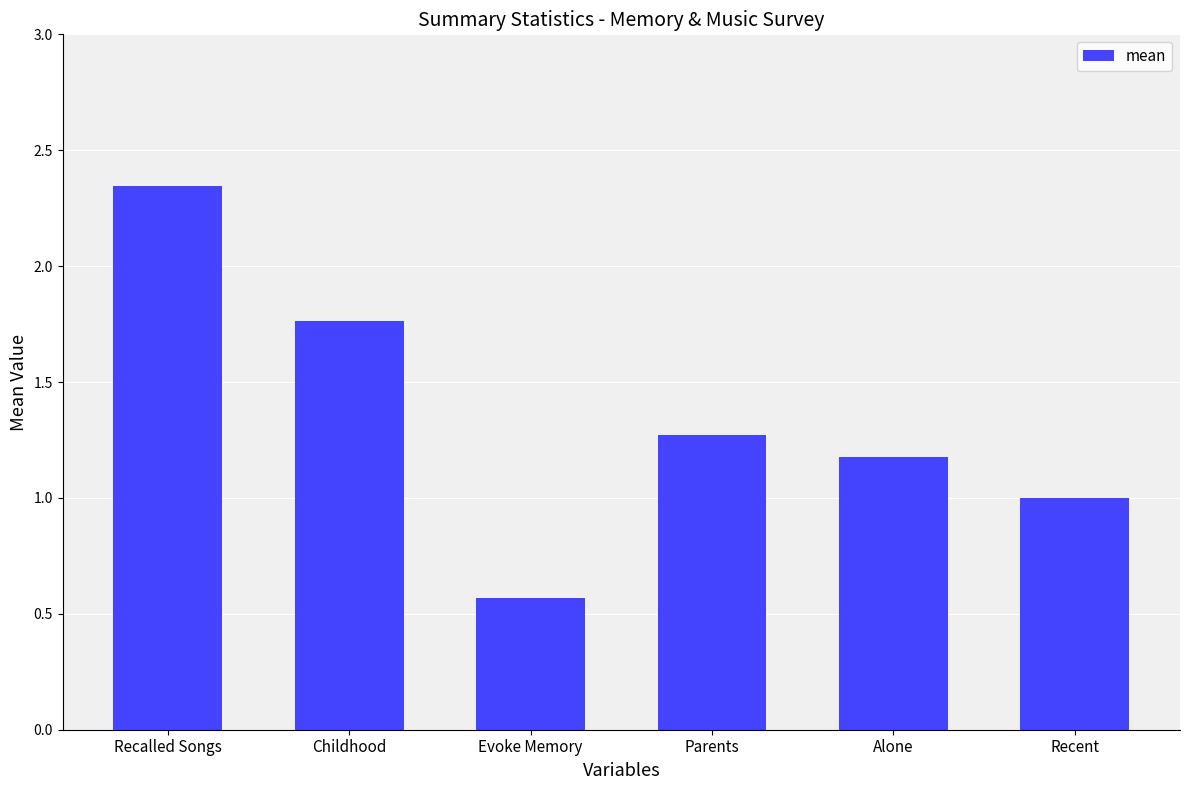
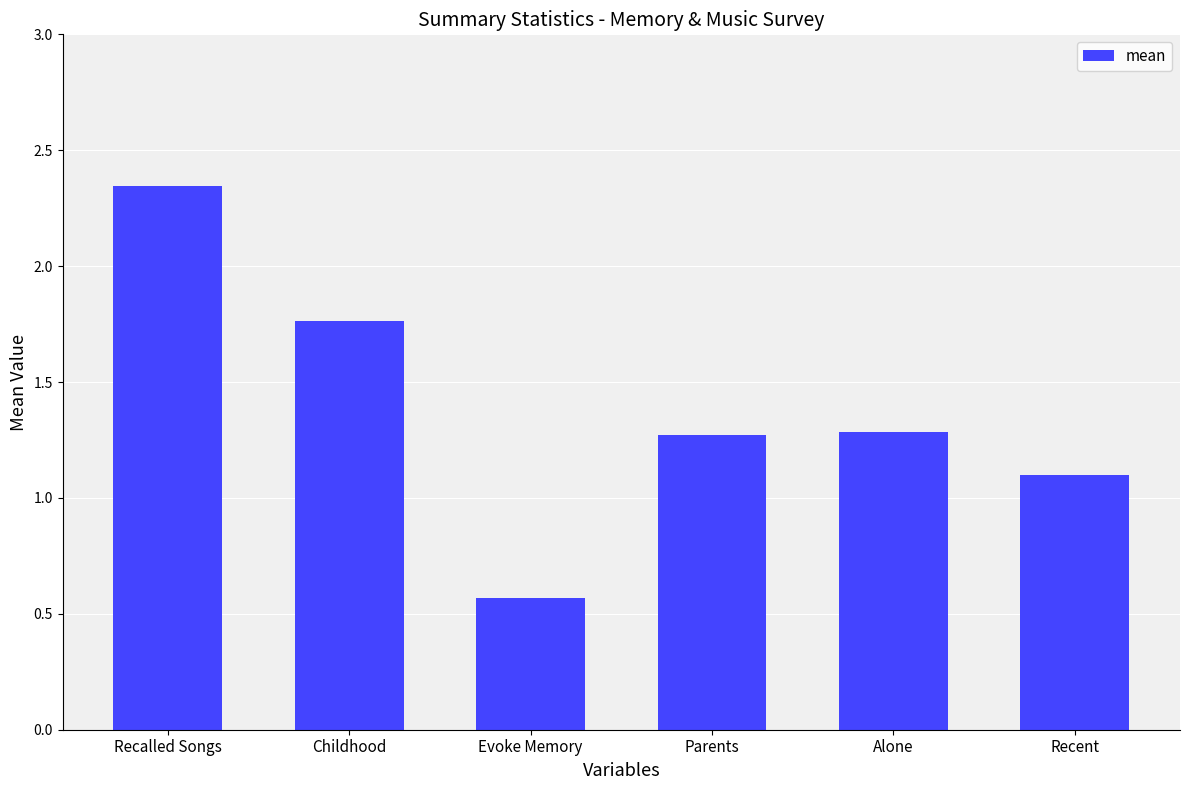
  {
    "Recalled Songs": 2.35,
    "Childhood": 1.76,
    "Evoke Memory": 0.57,
    "Parents": 1.27,
-   "Alone": 1.18,
-   "Recent": 1.0
+   "Alone": 1.28,
+   "Recent": 1.1
  }
